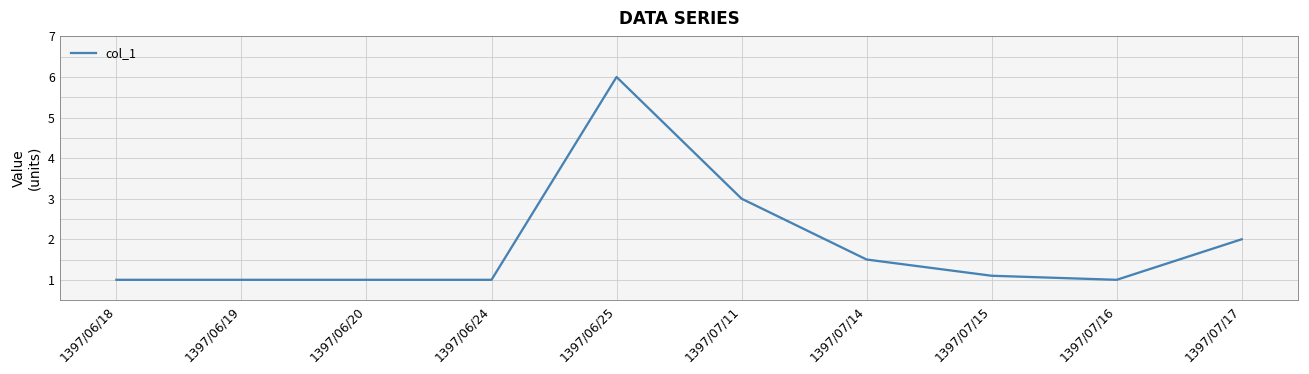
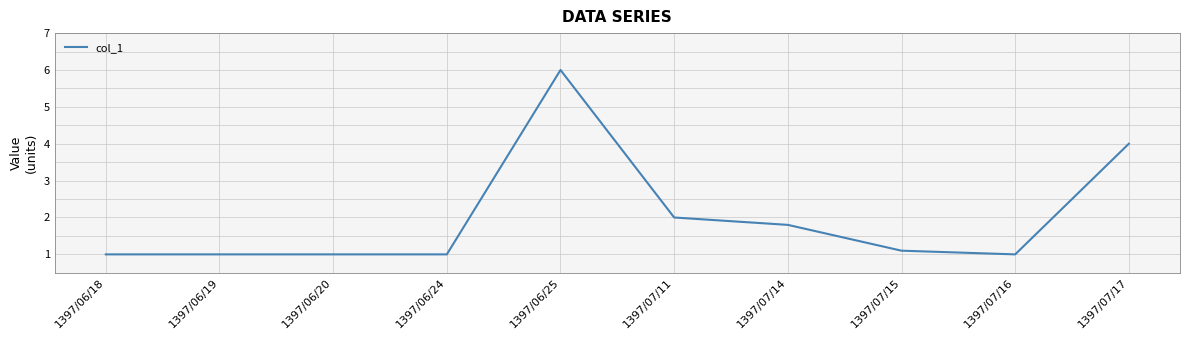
  {
    "1397/06/18": 1.0,
    "1397/06/19": 1.0,
    "1397/06/20": 1.0,
    "1397/06/24": 1.0,
    "1397/06/25": 6.0,
-   "1397/07/11": 3,
-   "1397/07/14": 1.5,
+   "1397/07/11": 2,
+   "1397/07/14": 1.8,
    "1397/07/15": 1.1,
    "1397/07/16": 1.0,
-   "1397/07/17": 2
+   "1397/07/17": 4
  }
